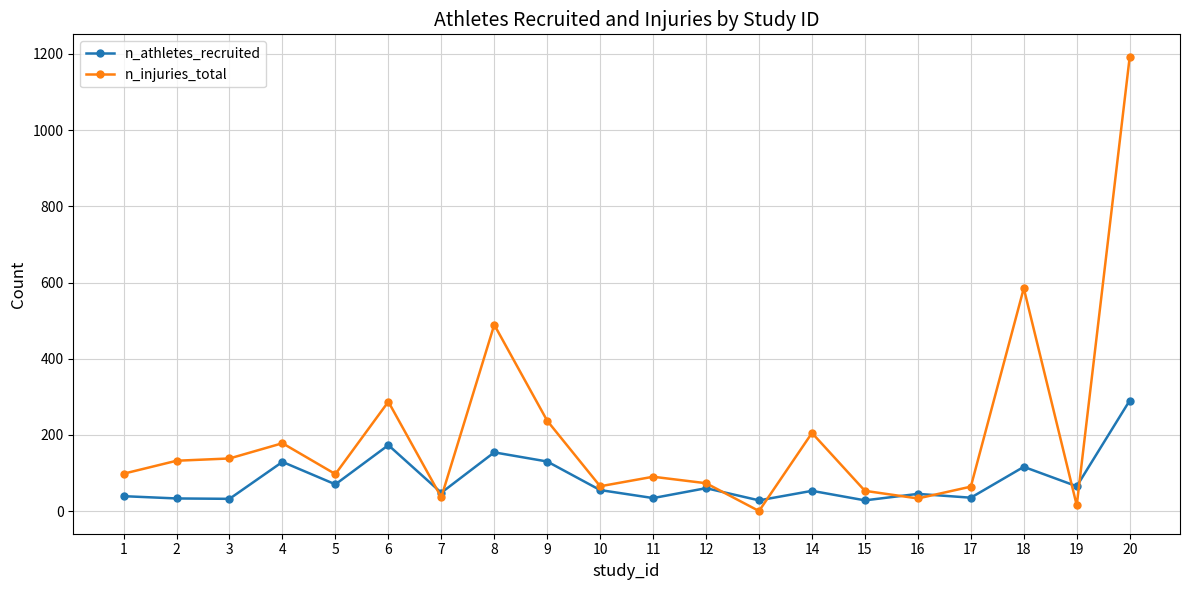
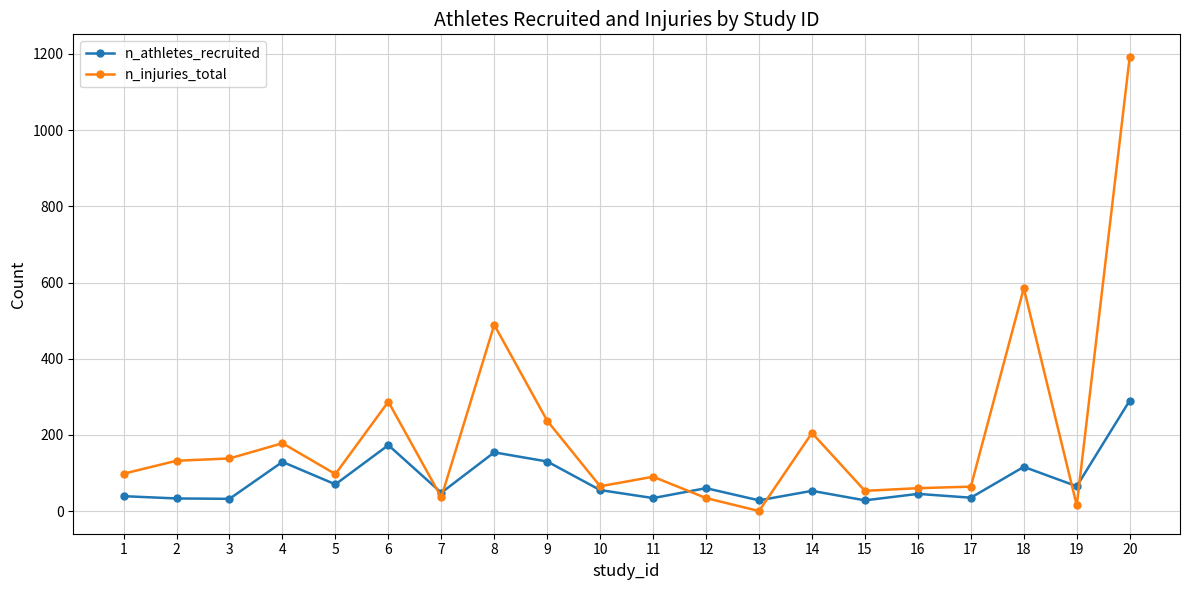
  {
    "n_athletes_recruited": {
      "1": 40,
      "2": 30,
      "3": 30,
      "4": 130,
      "5": 70,
      "6": 170,
      "7": 50,
      "8": 150,
      "9": 130,
      "10": 60,
      "11": 30,
      "12": 60,
      "13": 30,
      "14": 50,
      "15": 30,
      "16": 50,
      "17": 40,
      "18": 120,
      "19": 70,
      "20": 290
    },
    "n_injuries_total": {
      "1": 100,
      "2": 130,
      "3": 140,
      "4": 180,
      "5": 100,
      "6": 290,
      "7": 40,
      "8": 490,
      "9": 240,
      "10": 70,
      "11": 90,
-     "12": 70,
+     "12": 30,
      "13": 0,
      "14": 210,
      "15": 50,
-     "16": 30,
+     "16": 60,
      "17": 60,
      "18": 590,
      "19": 20,
      "20": 1190
    }
  }
